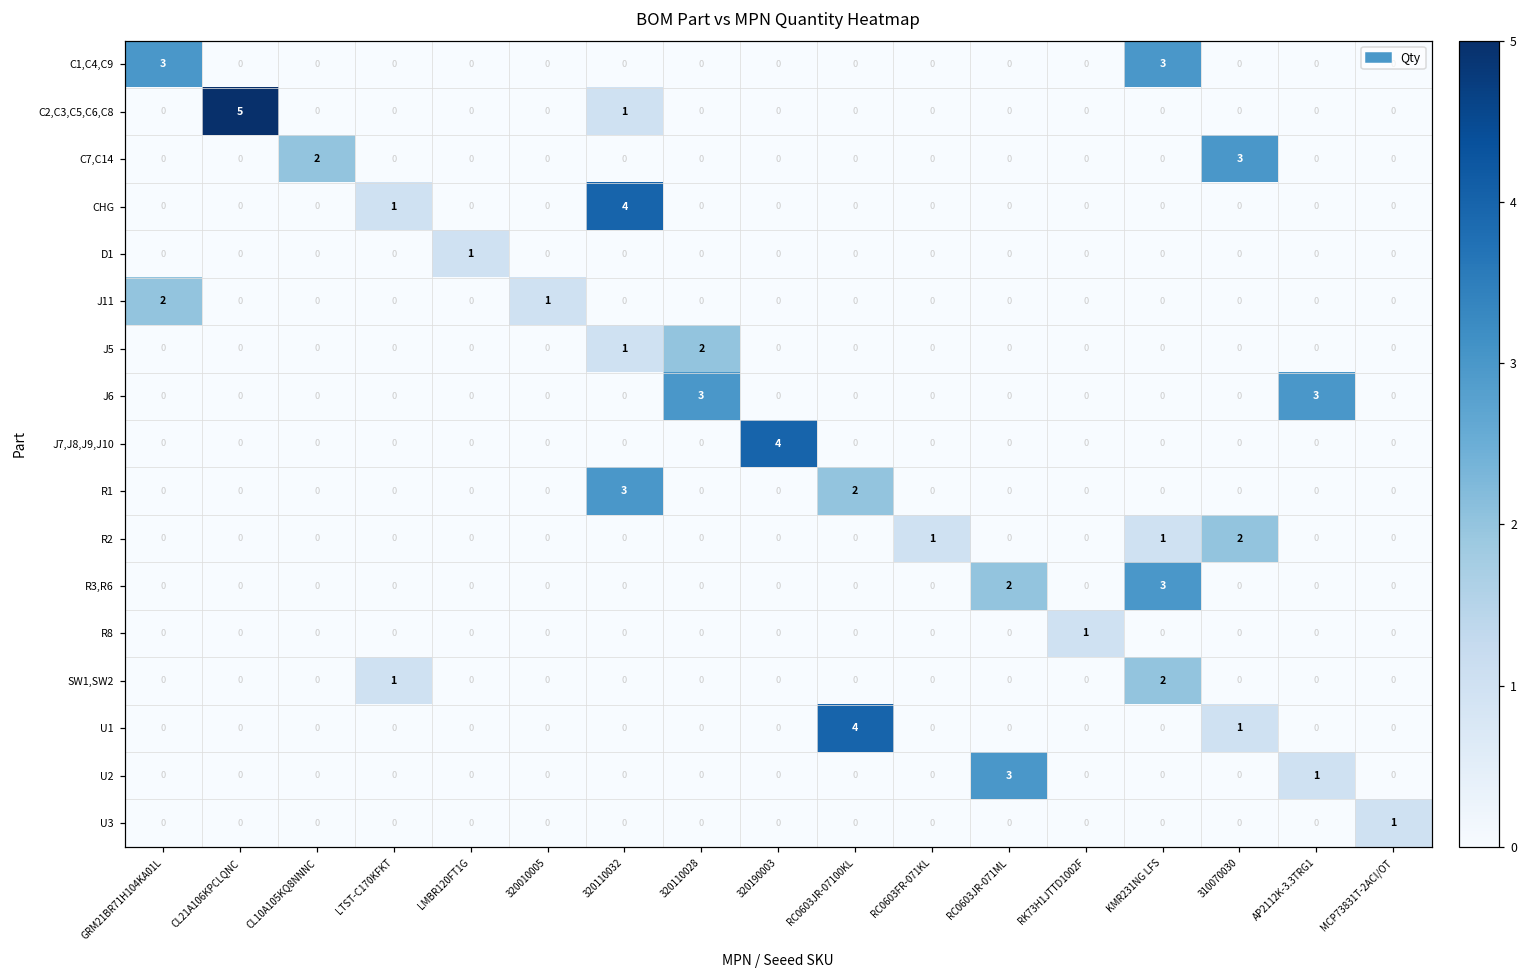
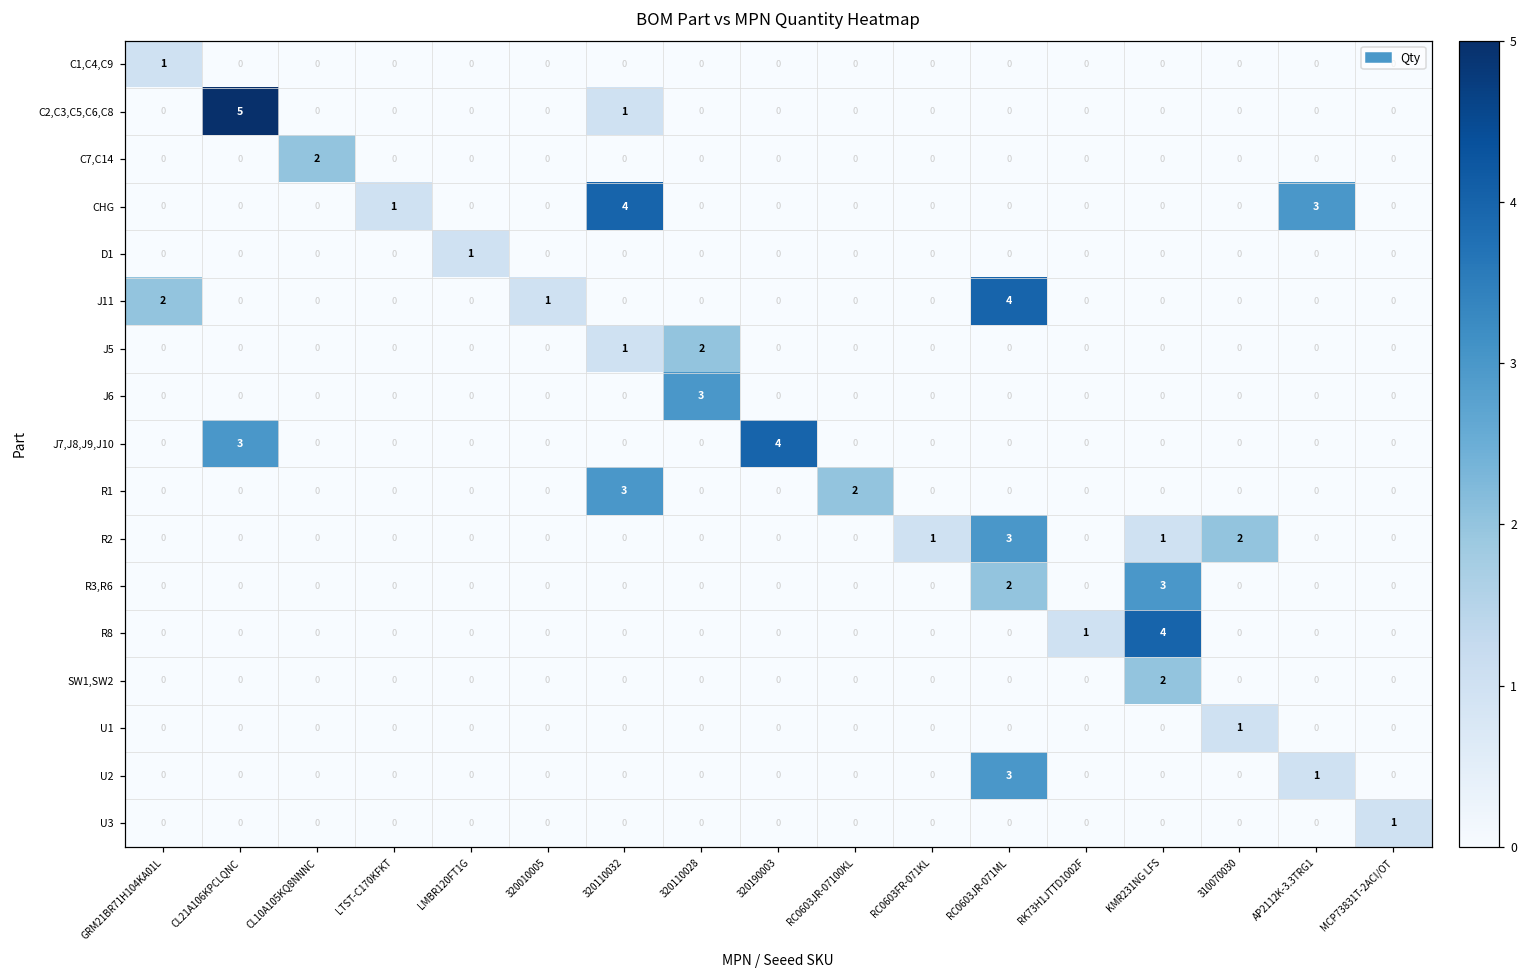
  {
    "C1,C4,C9": {
-     "GRM21BR71H104KA01L": 3,
+     "GRM21BR71H104KA01L": 1,
      "CL21A106KPCLQNC": 0,
      "CL10A105KQ8NNNC": 0,
      "LTST-C170KFKT": 0,
      "LMBR120FT1G": 0,
      "320010005": 0,
      "320110032": 0,
      "320110028": 0,
      "320190003": 0,
      "RC0603JR-07100KL": 0,
      "RC0603FR-071KL": 0,
      "RC0603JR-071ML": 0,
      "RK73H1JTTD1002F": 0,
-     "KMR231NG LFS": 3,
+     "KMR231NG LFS": 0,
      "310070030": 0,
      "AP2112K-3.3TRG1": 0
    },
    "C7,C14": {
      "GRM21BR71H104KA01L": 0,
      "CL21A106KPCLQNC": 0,
      "CL10A105KQ8NNNC": 2,
      "LTST-C170KFKT": 0,
      "LMBR120FT1G": 0,
      "320010005": 0,
      "320110032": 0,
      "320110028": 0,
      "320190003": 0,
      "RC0603JR-07100KL": 0,
      "RC0603FR-071KL": 0,
      "RC0603JR-071ML": 0,
      "RK73H1JTTD1002F": 0,
      "KMR231NG LFS": 0,
-     "310070030": 3,
+     "310070030": 0,
      "AP2112K-3.3TRG1": 0,
      "MCP73831T-2ACI/OT": 0
    },
    "CHG": {
      "GRM21BR71H104KA01L": 0,
      "CL21A106KPCLQNC": 0,
      "CL10A105KQ8NNNC": 0,
      "LTST-C170KFKT": 1,
      "LMBR120FT1G": 0,
      "320010005": 0,
      "320110032": 4,
      "320110028": 0,
      "320190003": 0,
      "RC0603JR-07100KL": 0,
      "RC0603FR-071KL": 0,
      "RC0603JR-071ML": 0,
      "RK73H1JTTD1002F": 0,
      "KMR231NG LFS": 0,
      "310070030": 0,
-     "AP2112K-3.3TRG1": 0,
+     "AP2112K-3.3TRG1": 3,
      "MCP73831T-2ACI/OT": 0
    },
    "J11": {
      "GRM21BR71H104KA01L": 2,
      "CL21A106KPCLQNC": 0,
      "CL10A105KQ8NNNC": 0,
      "LTST-C170KFKT": 0,
      "LMBR120FT1G": 0,
      "320010005": 1,
      "320110032": 0,
      "320110028": 0,
      "320190003": 0,
      "RC0603JR-07100KL": 0,
      "RC0603FR-071KL": 0,
-     "RC0603JR-071ML": 0,
+     "RC0603JR-071ML": 4,
      "RK73H1JTTD1002F": 0,
      "KMR231NG LFS": 0,
      "310070030": 0,
      "AP2112K-3.3TRG1": 0,
      "MCP73831T-2ACI/OT": 0
    },
    "J6": {
      "GRM21BR71H104KA01L": 0,
      "CL21A106KPCLQNC": 0,
      "CL10A105KQ8NNNC": 0,
      "LTST-C170KFKT": 0,
      "LMBR120FT1G": 0,
      "320010005": 0,
      "320110032": 0,
      "320110028": 3,
      "320190003": 0,
      "RC0603JR-07100KL": 0,
      "RC0603FR-071KL": 0,
      "RC0603JR-071ML": 0,
      "RK73H1JTTD1002F": 0,
      "KMR231NG LFS": 0,
      "310070030": 0,
-     "AP2112K-3.3TRG1": 3,
+     "AP2112K-3.3TRG1": 0,
      "MCP73831T-2ACI/OT": 0
    },
    "J7,J8,J9,J10": {
      "GRM21BR71H104KA01L": 0,
-     "CL21A106KPCLQNC": 0,
+     "CL21A106KPCLQNC": 3,
      "CL10A105KQ8NNNC": 0,
      "LTST-C170KFKT": 0,
      "LMBR120FT1G": 0,
      "320010005": 0,
      "320110032": 0,
      "320110028": 0,
      "320190003": 4,
      "RC0603JR-07100KL": 0,
      "RC0603FR-071KL": 0,
      "RC0603JR-071ML": 0,
      "RK73H1JTTD1002F": 0,
      "KMR231NG LFS": 0,
      "310070030": 0,
      "AP2112K-3.3TRG1": 0,
      "MCP73831T-2ACI/OT": 0
    },
    "R2": {
      "GRM21BR71H104KA01L": 0,
      "CL21A106KPCLQNC": 0,
      "CL10A105KQ8NNNC": 0,
      "LTST-C170KFKT": 0,
      "LMBR120FT1G": 0,
      "320010005": 0,
      "320110032": 0,
      "320110028": 0,
      "320190003": 0,
      "RC0603JR-07100KL": 0,
      "RC0603FR-071KL": 1,
-     "RC0603JR-071ML": 0,
+     "RC0603JR-071ML": 3,
      "RK73H1JTTD1002F": 0,
      "KMR231NG LFS": 1,
      "310070030": 2,
      "AP2112K-3.3TRG1": 0,
      "MCP73831T-2ACI/OT": 0
    },
    "R8": {
      "GRM21BR71H104KA01L": 0,
      "CL21A106KPCLQNC": 0,
      "CL10A105KQ8NNNC": 0,
      "LTST-C170KFKT": 0,
      "LMBR120FT1G": 0,
      "320010005": 0,
      "320110032": 0,
      "320110028": 0,
      "320190003": 0,
      "RC0603JR-07100KL": 0,
      "RC0603FR-071KL": 0,
      "RC0603JR-071ML": 0,
      "RK73H1JTTD1002F": 1,
-     "KMR231NG LFS": 0,
+     "KMR231NG LFS": 4,
      "310070030": 0,
      "AP2112K-3.3TRG1": 0,
      "MCP73831T-2ACI/OT": 0
    },
    "SW1,SW2": {
      "GRM21BR71H104KA01L": 0,
      "CL21A106KPCLQNC": 0,
      "CL10A105KQ8NNNC": 0,
-     "LTST-C170KFKT": 1,
+     "LTST-C170KFKT": 0,
      "LMBR120FT1G": 0,
      "320010005": 0,
      "320110032": 0,
      "320110028": 0,
      "320190003": 0,
      "RC0603JR-07100KL": 0,
      "RC0603FR-071KL": 0,
      "RC0603JR-071ML": 0,
      "RK73H1JTTD1002F": 0,
      "KMR231NG LFS": 2,
      "310070030": 0,
      "AP2112K-3.3TRG1": 0,
      "MCP73831T-2ACI/OT": 0
    },
    "U1": {
      "GRM21BR71H104KA01L": 0,
      "CL21A106KPCLQNC": 0,
      "CL10A105KQ8NNNC": 0,
      "LTST-C170KFKT": 0,
      "LMBR120FT1G": 0,
      "320010005": 0,
      "320110032": 0,
      "320110028": 0,
      "320190003": 0,
-     "RC0603JR-07100KL": 4,
+     "RC0603JR-07100KL": 0,
      "RC0603FR-071KL": 0,
      "RC0603JR-071ML": 0,
      "RK73H1JTTD1002F": 0,
      "KMR231NG LFS": 0,
      "310070030": 1,
      "AP2112K-3.3TRG1": 0,
      "MCP73831T-2ACI/OT": 0
    }
  }
